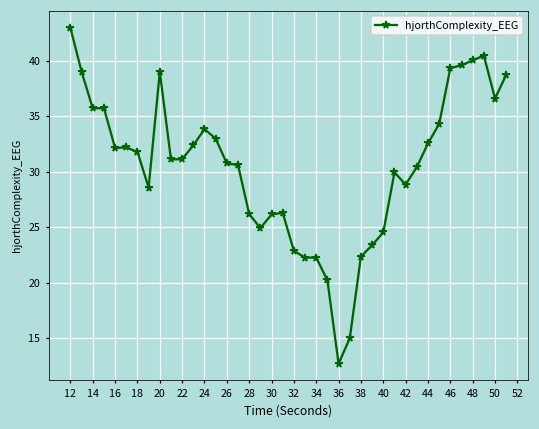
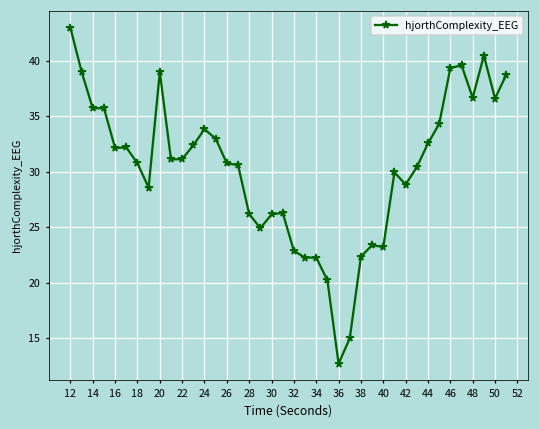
  {
    "12": 43.0,
    "14": 35.7,
    "16": 32.2,
-   "18": 31.8,
+   "18": 30.8,
    "20": 39.0,
    "22": 31.1,
    "24": 33.9,
    "26": 30.8,
    "28": 26.2,
    "30": 26.2,
    "32": 22.9,
    "34": 22.3,
    "36": 12.7,
    "38": 22.4,
-   "40": 24.5,
+   "40": 23.2,
    "42": 28.9,
    "44": 32.6,
    "46": 39.3,
-   "48": 40.1,
+   "48": 36.7,
    "50": 36.6
  }
